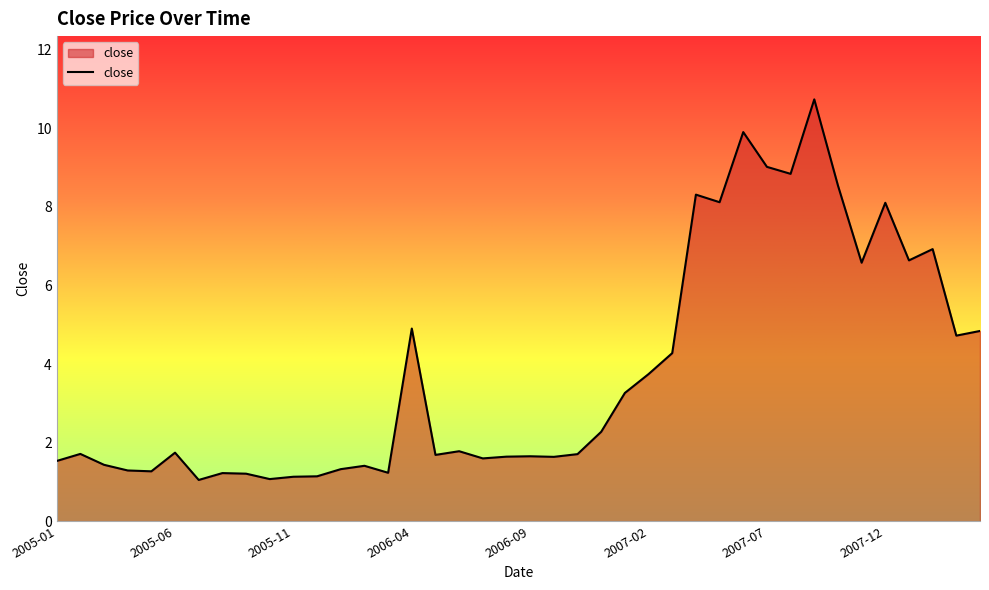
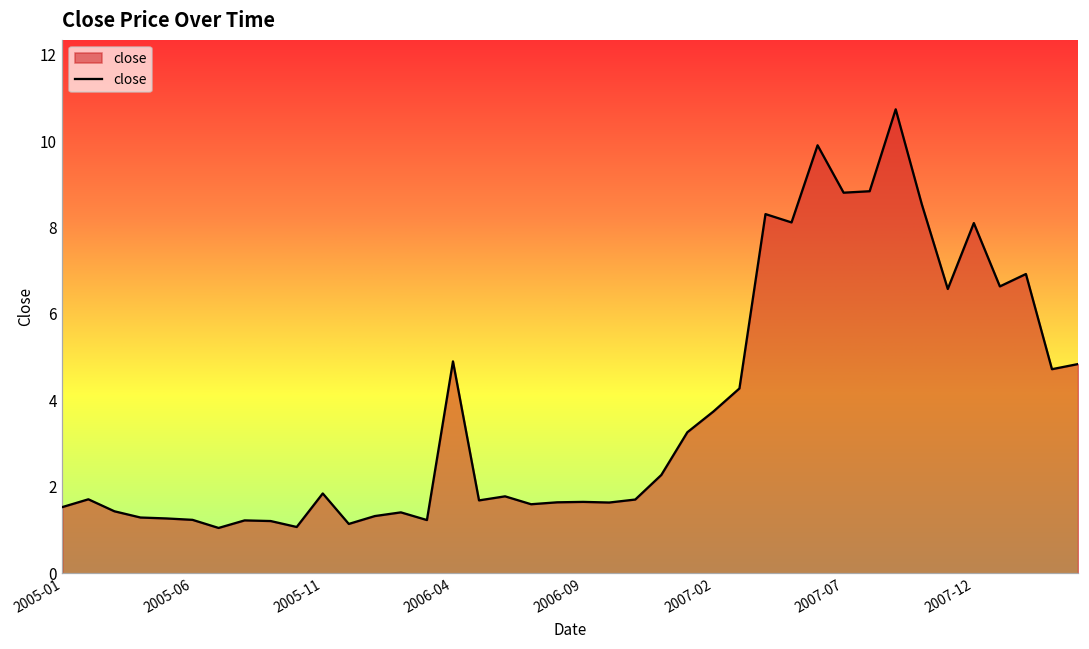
  {
    "2005-01": 1.5,
-   "2005-06": 1.7,
-   "2005-11": 1.1,
+   "2005-06": 1.2,
+   "2005-11": 1.8,
    "2006-04": 4.9,
    "2006-09": 1.7,
    "2007-02": 3.7,
-   "2007-07": 9.0,
+   "2007-07": 8.8,
    "2007-12": 8.1
  }
